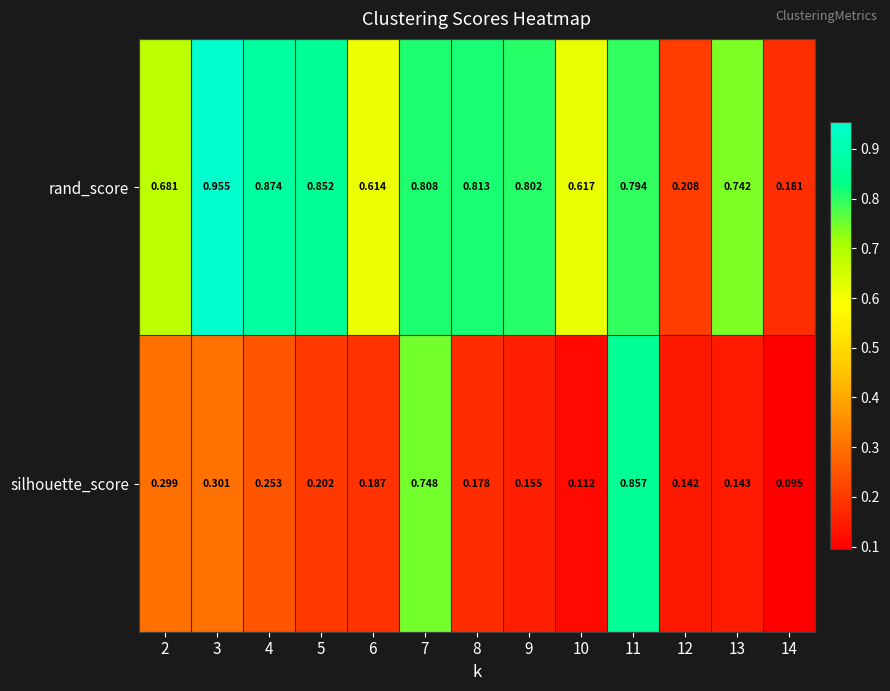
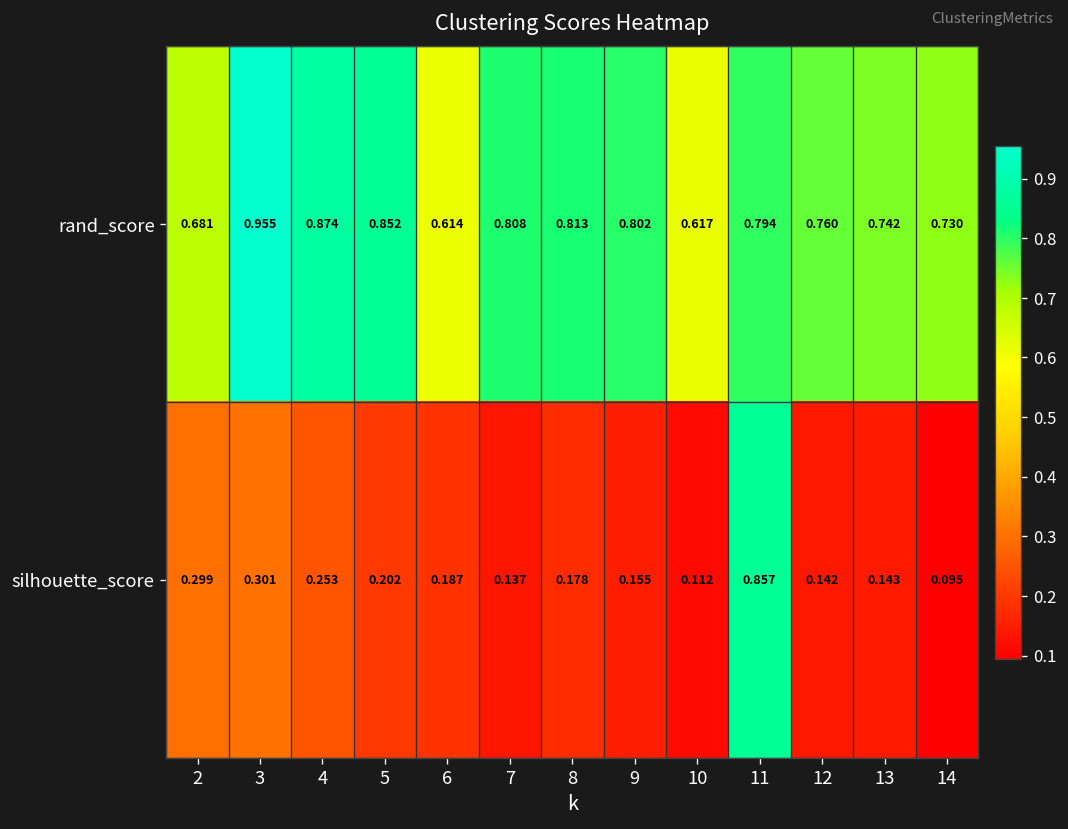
  {
    "rand_score": {
      "2": 0.681,
      "3": 0.955,
      "4": 0.874,
      "5": 0.852,
      "6": 0.614,
      "7": 0.808,
      "8": 0.813,
      "9": 0.802,
      "10": 0.617,
      "11": 0.794,
-     "12": 0.208,
+     "12": 0.760,
      "13": 0.742,
-     "14": 0.181
+     "14": 0.730
    },
    "silhouette_score": {
      "2": 0.299,
      "3": 0.301,
      "4": 0.253,
      "5": 0.202,
      "6": 0.187,
-     "7": 0.748,
+     "7": 0.137,
      "8": 0.178,
      "9": 0.155,
      "10": 0.112,
      "11": 0.857,
      "12": 0.142,
      "13": 0.143,
      "14": 0.095
    }
  }
